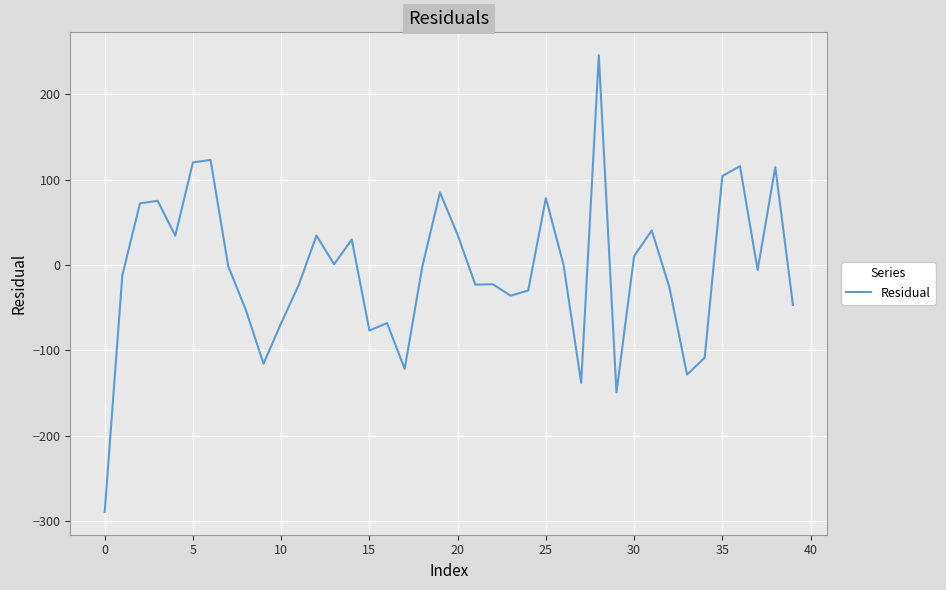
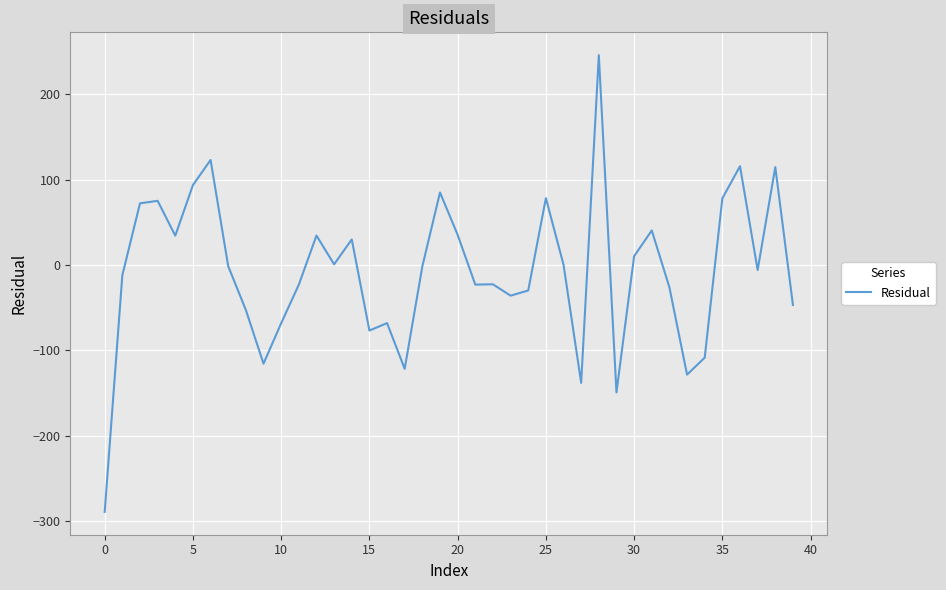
  {
    "0": -290,
-   "5": 120,
+   "5": 90,
    "10": -70,
    "15": -80,
    "20": 40,
    "25": 80,
    "30": 10,
-   "35": 100
+   "35": 80
  }
